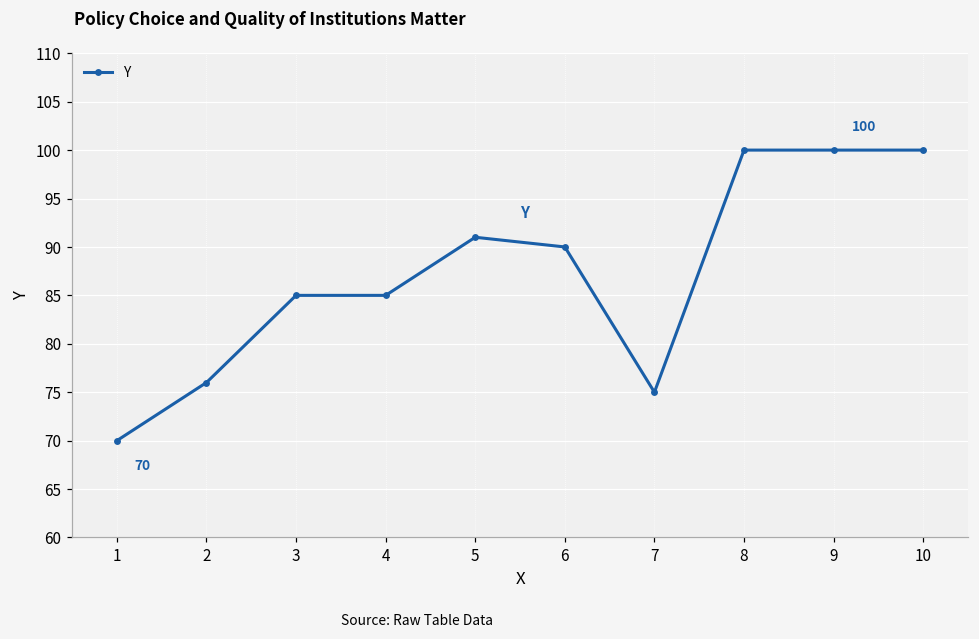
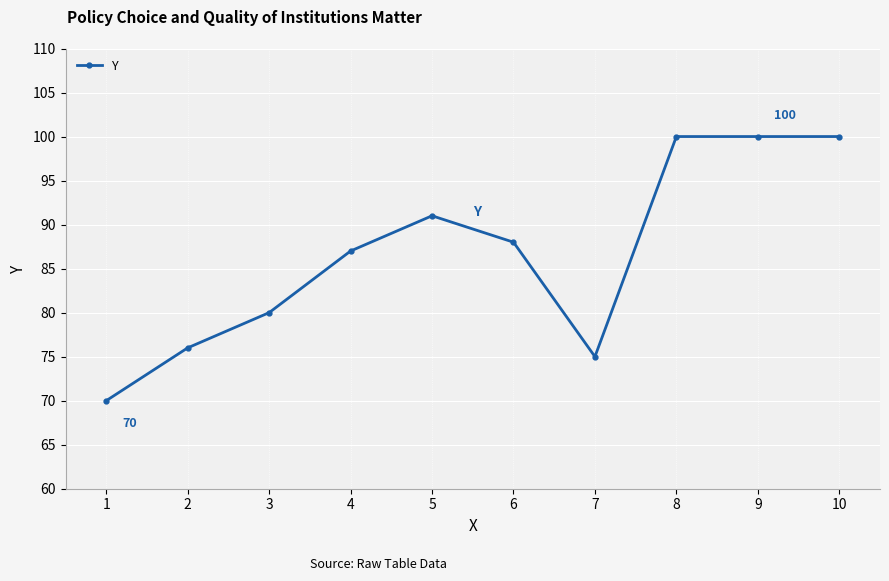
  {
    "2": 76,
-   "3": 85,
-   "4": 85,
+   "3": 80,
+   "4": 87,
    "5": 91,
-   "6": 90,
+   "6": 88,
    "7": 75,
    "8": 100,
    "10": 100
  }
